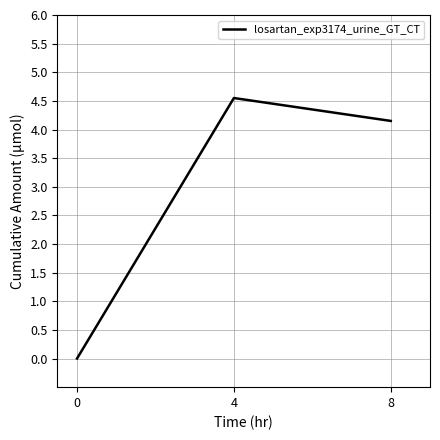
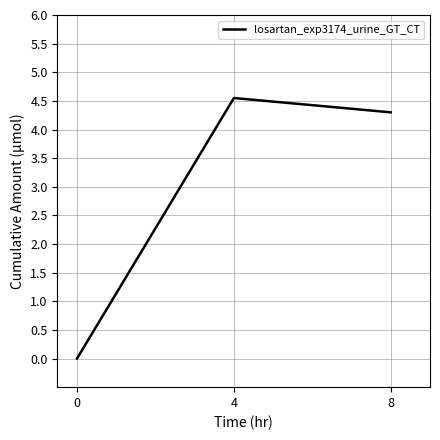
  {
    "0": 0.0,
    "4": 4.6,
-   "8": 4.2
+   "8": 4.3
  }
